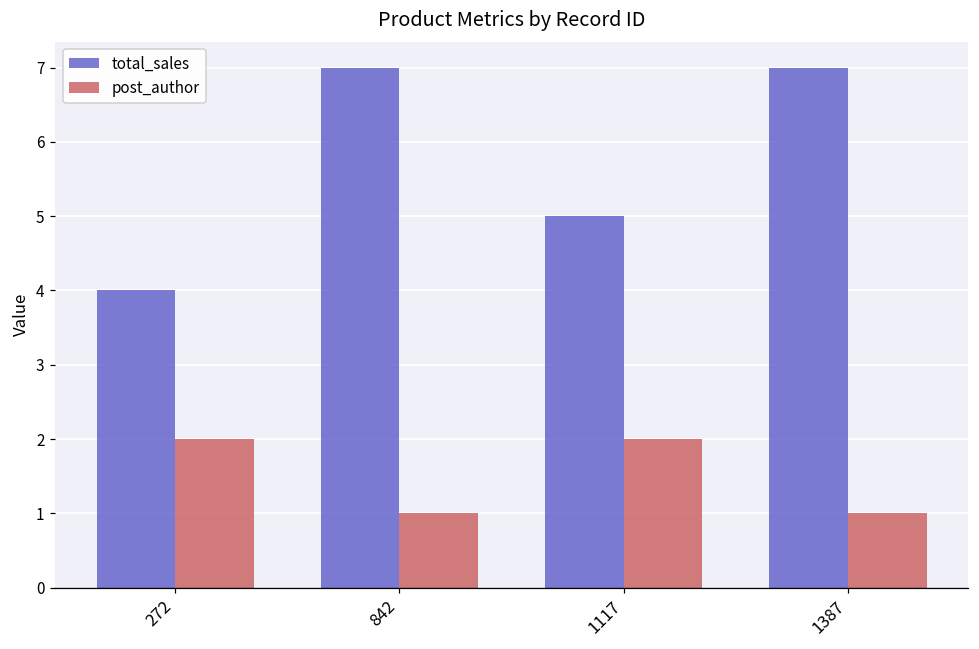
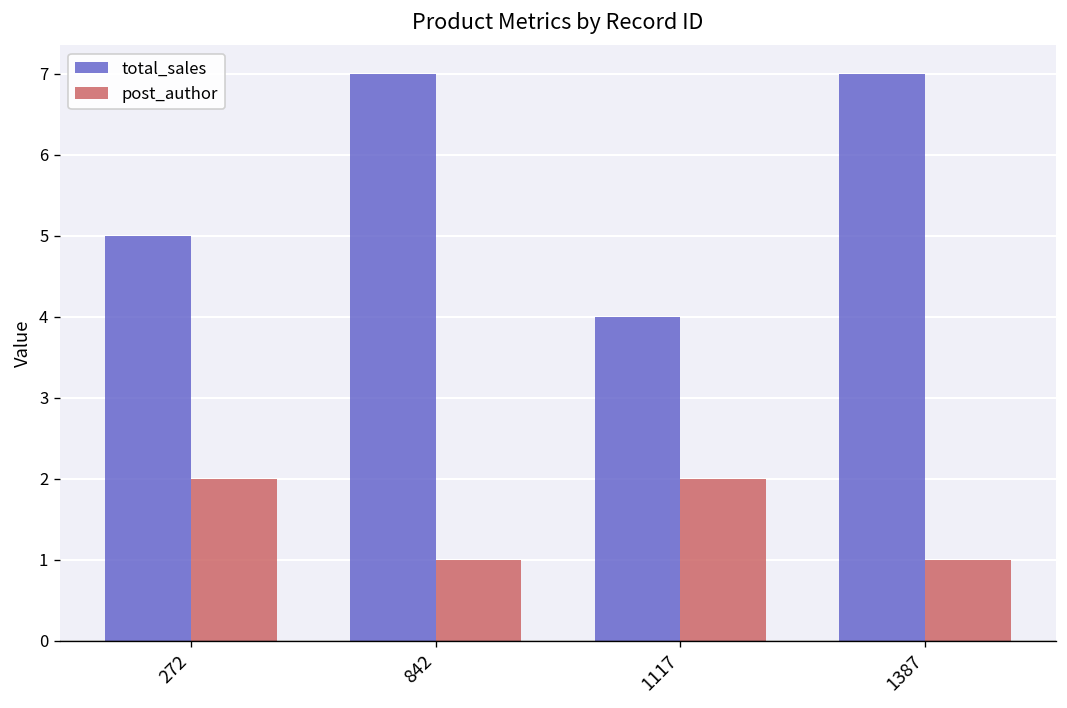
  {
    "total_sales": {
-     "272": 4,
+     "272": 5,
      "842": 7,
-     "1117": 5,
+     "1117": 4,
      "1387": 7
    },
    "post_author": {
      "272": 2,
      "842": 1,
      "1117": 2,
      "1387": 1
    }
  }
